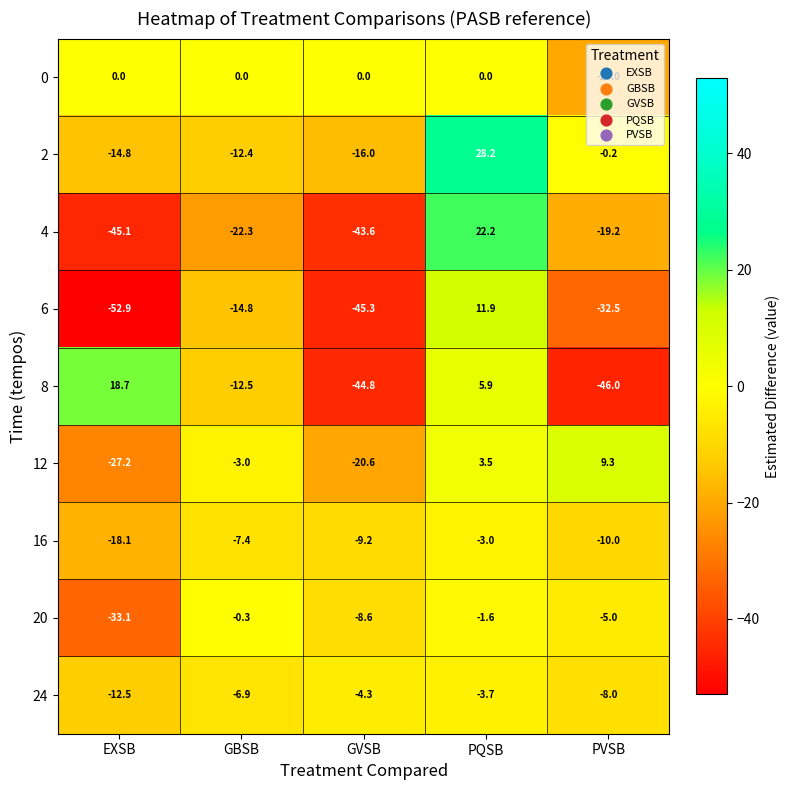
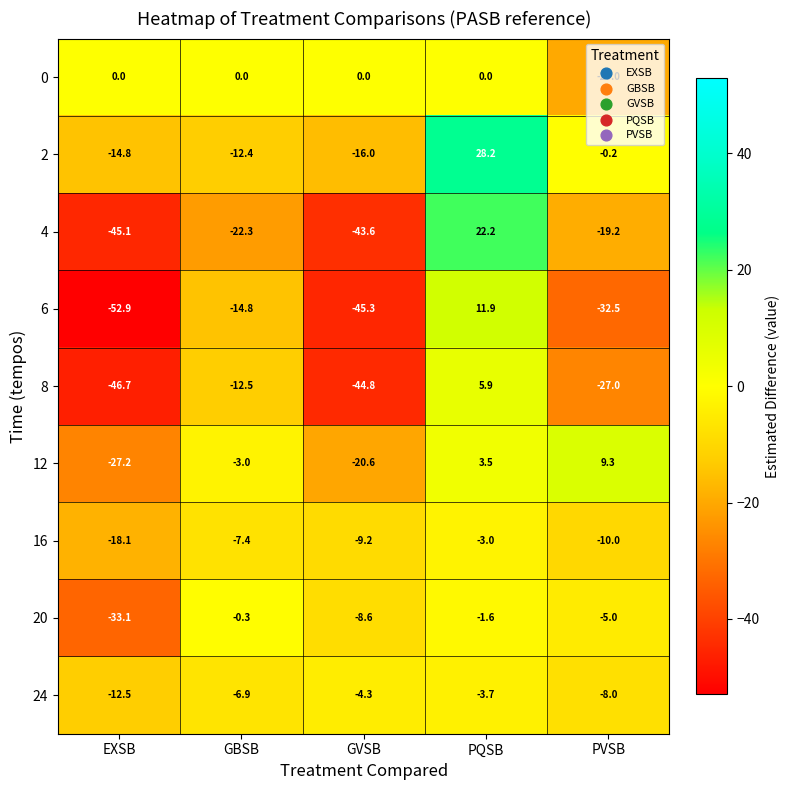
  {
    "0": {
      "EXSB": 0.0,
      "GBSB": 0.0,
      "GVSB": 0.0,
      "PQSB": 0.0
    },
    "2": {
      "EXSB": -14.8,
      "GBSB": -12.4,
      "GVSB": -16.0,
      "PQSB": 28.2,
      "PVSB": -0.2
    },
    "4": {
      "EXSB": -45.1,
      "GBSB": -22.3,
      "GVSB": -43.6,
      "PQSB": 22.2,
      "PVSB": -19.2
    },
    "6": {
      "EXSB": -52.9,
      "GBSB": -14.8,
      "GVSB": -45.3,
      "PQSB": 11.9,
      "PVSB": -32.5
    },
    "8": {
-     "EXSB": 18.7,
+     "EXSB": -46.7,
      "GBSB": -12.5,
      "GVSB": -44.8,
      "PQSB": 5.9,
-     "PVSB": -46.0
+     "PVSB": -27.0
    },
    "12": {
      "EXSB": -27.2,
      "GBSB": -3.0,
      "GVSB": -20.6,
      "PQSB": 3.5,
      "PVSB": 9.3
    },
    "16": {
      "EXSB": -18.1,
      "GBSB": -7.4,
      "GVSB": -9.2,
      "PQSB": -3.0,
      "PVSB": -10.0
    },
    "20": {
      "EXSB": -33.1,
      "GBSB": -0.3,
      "GVSB": -8.6,
      "PQSB": -1.6,
      "PVSB": -5.0
    },
    "24": {
      "EXSB": -12.5,
      "GBSB": -6.9,
      "GVSB": -4.3,
      "PQSB": -3.7,
      "PVSB": -8.0
    }
  }
